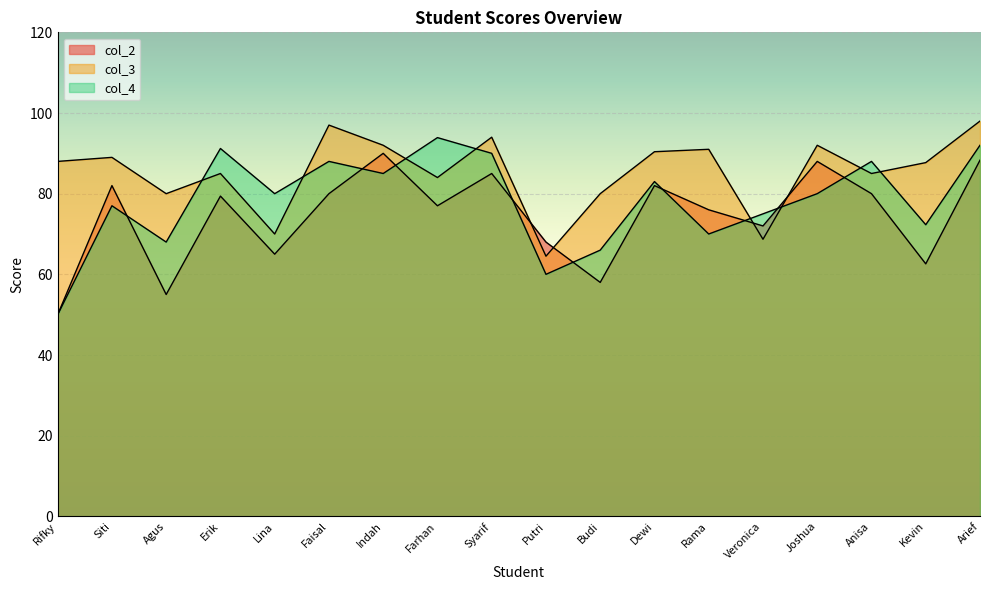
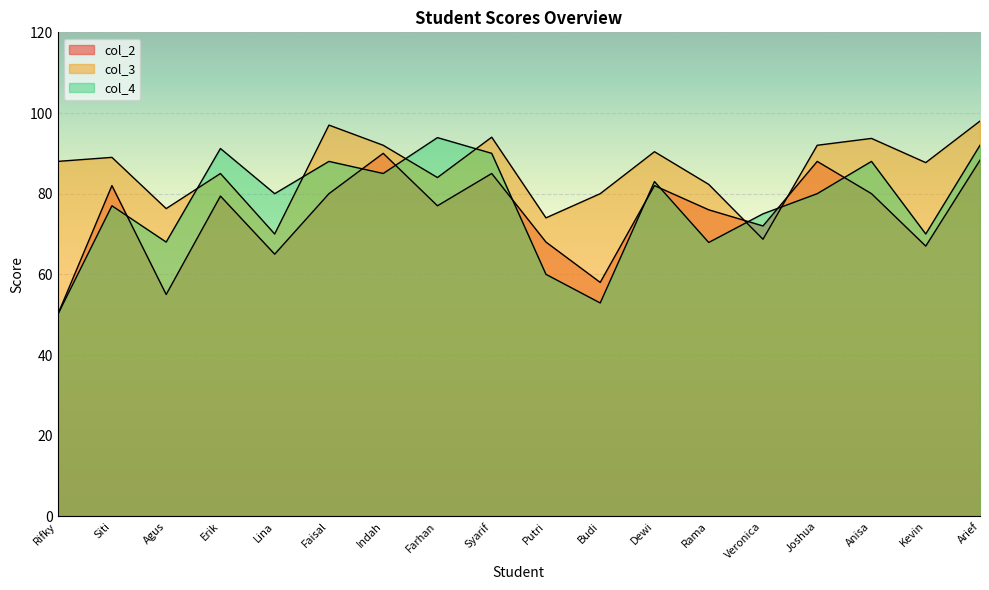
  {
    "col_2": {
      "Siti": 82,
      "Agus": 55,
      "Erik": 79,
      "Lina": 65,
      "Faisal": 80,
      "Indah": 90,
      "Farhan": 77,
      "Syarif": 85,
      "Putri": 68,
      "Budi": 58,
      "Dewi": 82,
      "Rama": 76,
      "Veronica": 72,
      "Joshua": 88,
      "Anisa": 80,
-     "Kevin": 63,
+     "Kevin": 67,
      "Arief": 88
    },
    "col_3": {
      "Rifky": 88,
      "Siti": 89,
-     "Agus": 80,
+     "Agus": 76,
      "Erik": 85,
      "Lina": 70,
      "Faisal": 97,
      "Indah": 92,
      "Farhan": 84,
      "Syarif": 94,
-     "Putri": 65,
+     "Putri": 74,
      "Budi": 80,
      "Dewi": 90,
-     "Rama": 91,
+     "Rama": 82,
      "Veronica": 69,
      "Joshua": 92,
-     "Anisa": 85,
+     "Anisa": 94,
      "Kevin": 88,
      "Arief": 98
    },
    "col_4": {
      "Siti": 77,
      "Agus": 68,
      "Erik": 91,
      "Lina": 80,
      "Faisal": 88,
      "Indah": 85,
      "Farhan": 94,
      "Syarif": 90,
      "Putri": 60,
-     "Budi": 66,
+     "Budi": 53,
      "Dewi": 83,
-     "Rama": 70,
+     "Rama": 68,
      "Veronica": 75,
      "Joshua": 80,
      "Anisa": 88,
-     "Kevin": 72,
+     "Kevin": 70,
      "Arief": 92
    }
  }
